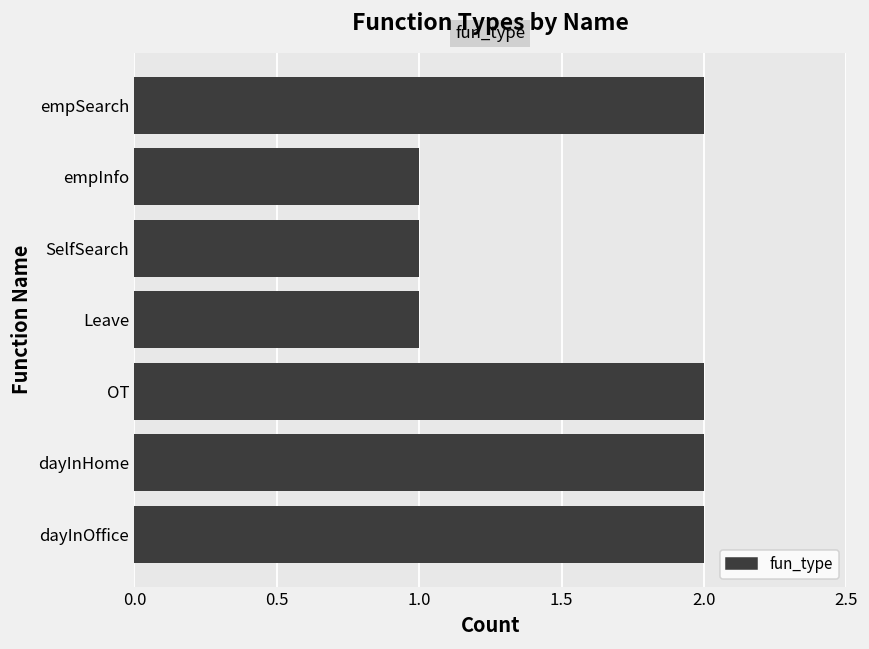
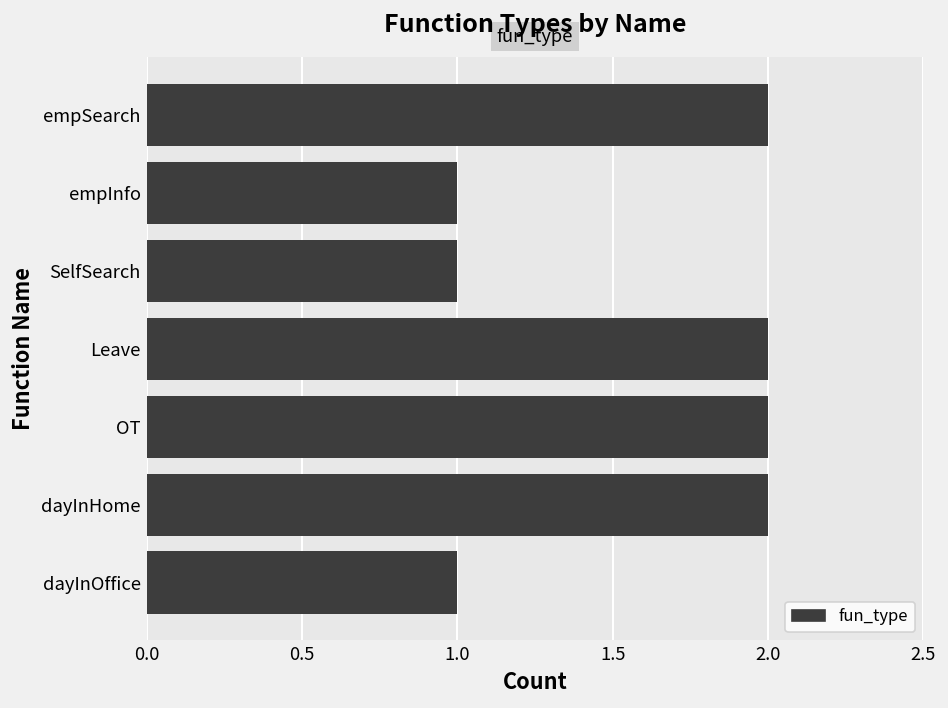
  {
    "empSearch": 2,
    "empInfo": 1,
    "SelfSearch": 1,
-   "Leave": 1,
+   "Leave": 2,
    "OT": 2,
    "dayInHome": 2,
-   "dayInOffice": 2
+   "dayInOffice": 1
  }
